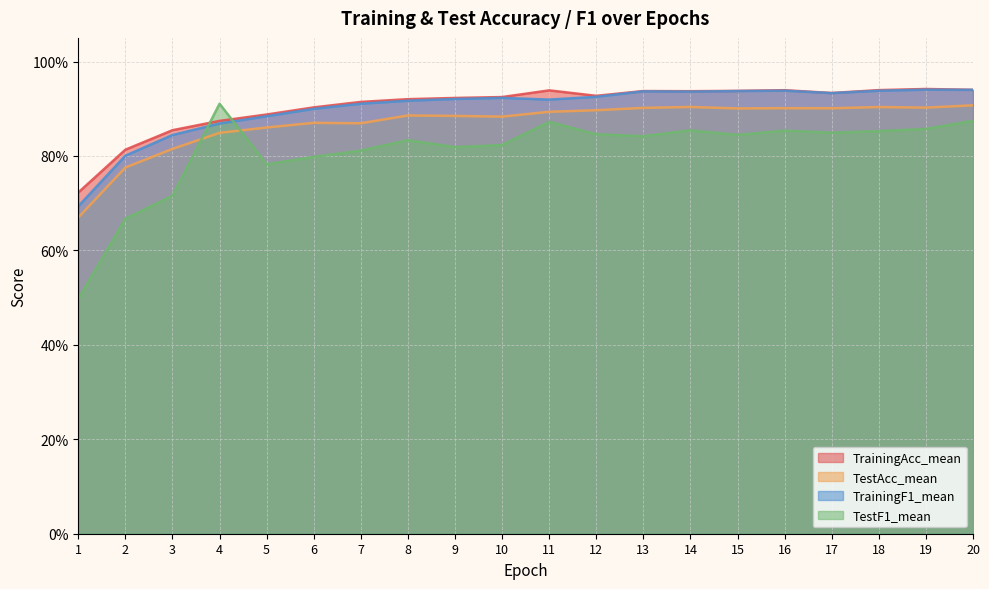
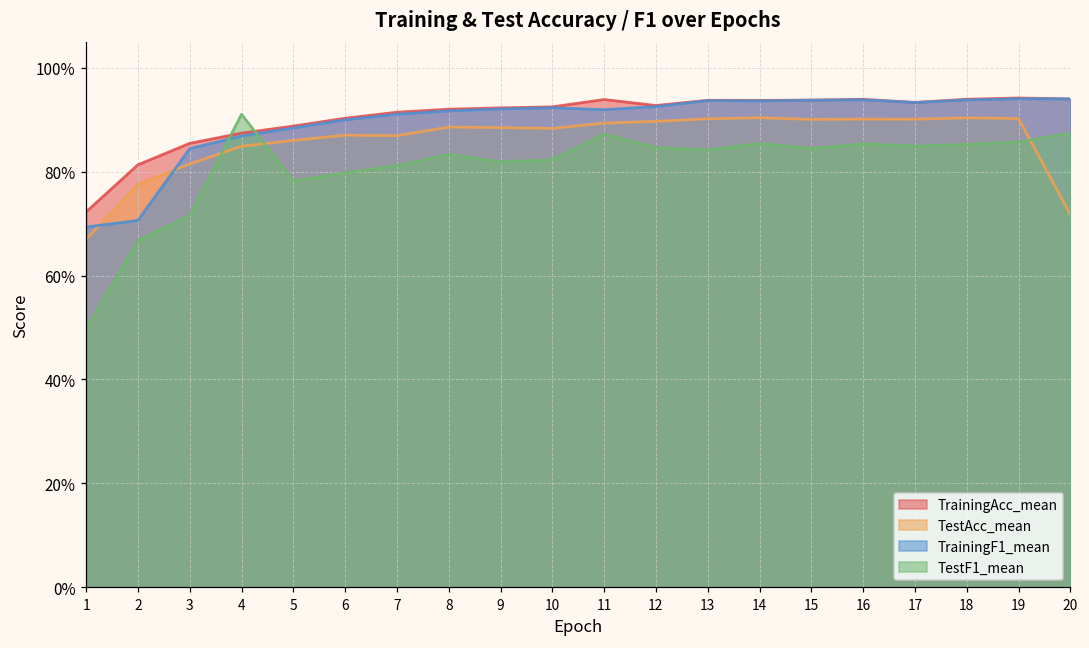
  {
    "TrainingAcc_mean": {
      "1": "72%",
      "2": "81%",
      "3": "85%",
      "4": "87%",
      "11": "94%"
    },
    "TestAcc_mean": {
      "1": "67%",
      "2": "78%",
      "3": "81%",
      "4": "85%",
      "5": "86%",
      "6": "87%",
      "7": "87%",
      "8": "89%",
      "9": "88%",
      "10": "88%",
      "11": "89%",
      "12": "90%",
      "13": "90%",
      "14": "90%",
      "15": "90%",
      "16": "90%",
      "17": "90%",
      "18": "90%",
      "19": "90%",
-     "20": "91%"
+     "20": "72%"
    },
    "TrainingF1_mean": {
      "1": "69%",
-     "2": "80%",
+     "2": "71%",
      "3": "84%",
      "4": "87%",
      "11": "92%"
    },
    "TestF1_mean": {
      "1": "50%",
      "2": "67%",
      "3": "72%",
      "4": "91%",
      "5": "78%",
      "6": "80%",
      "7": "81%",
      "8": "83%",
      "9": "82%",
      "10": "82%",
      "11": "87%",
      "12": "85%",
      "13": "84%",
      "14": "85%",
      "15": "84%",
      "16": "85%",
      "17": "85%",
      "18": "85%",
      "19": "86%",
      "20": "87%"
    }
  }
